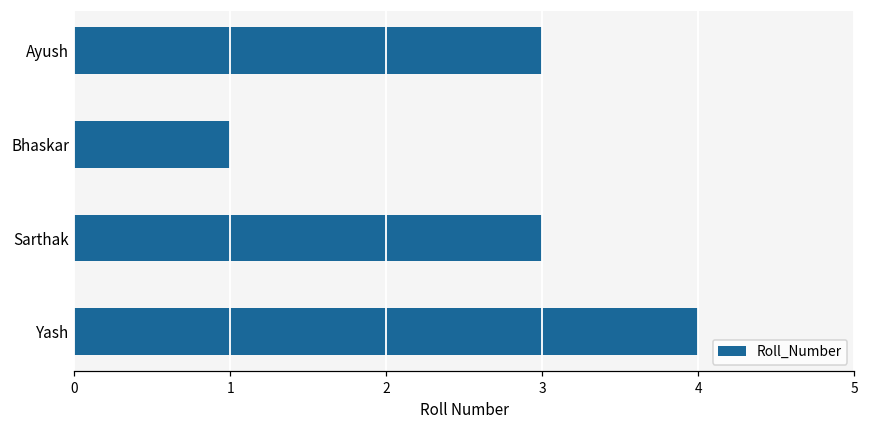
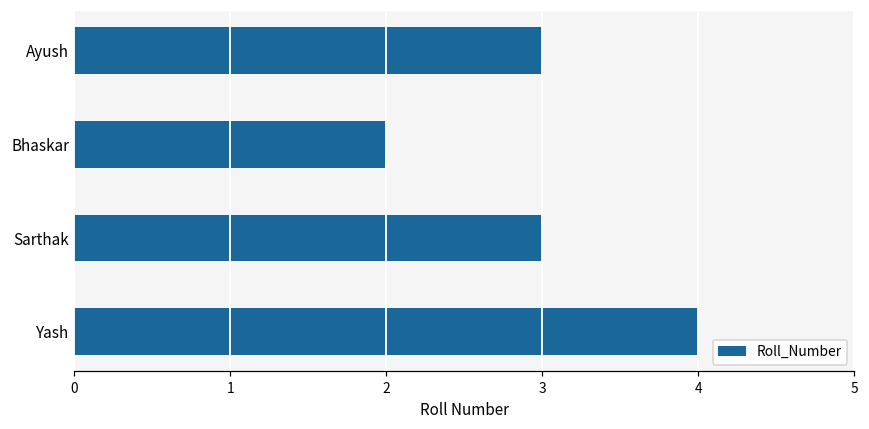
  {
    "Ayush": 3,
-   "Bhaskar": 1,
+   "Bhaskar": 2,
    "Sarthak": 3,
    "Yash": 4
  }
